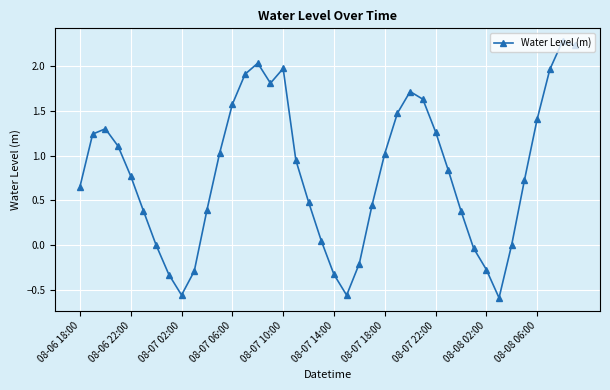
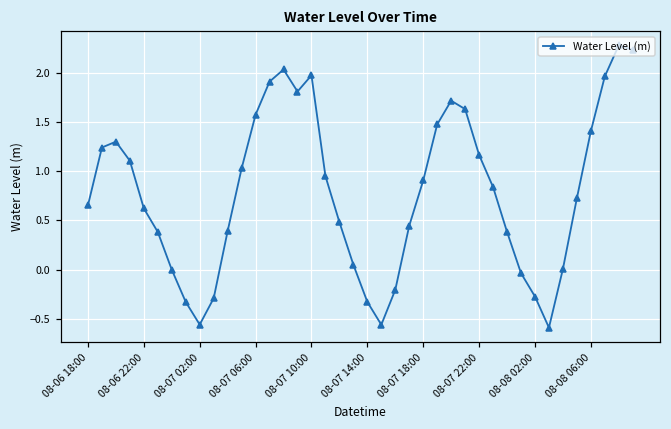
  {
    "08-06 18:00": 0.7,
-   "08-06 22:00": 0.8,
+   "08-06 22:00": 0.6,
    "08-07 02:00": -0.6,
    "08-07 06:00": 1.6,
    "08-07 10:00": 2.0,
    "08-07 14:00": -0.3,
-   "08-07 18:00": 1.0,
-   "08-07 22:00": 1.3,
+   "08-07 18:00": 0.9,
+   "08-07 22:00": 1.2,
    "08-08 02:00": -0.3,
    "08-08 06:00": 1.4
  }
